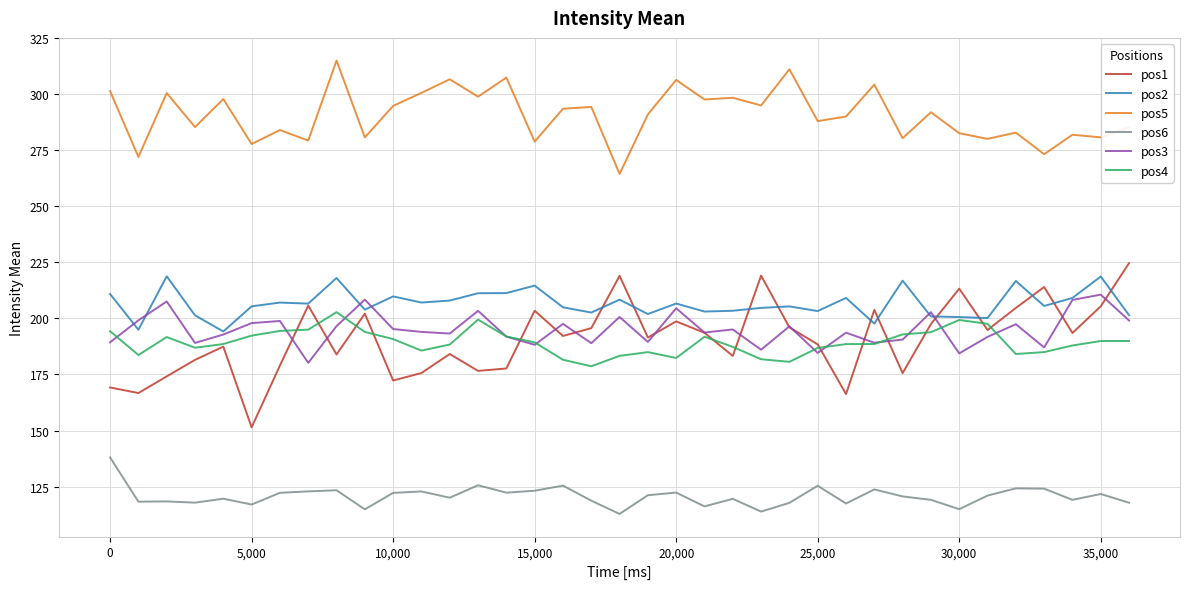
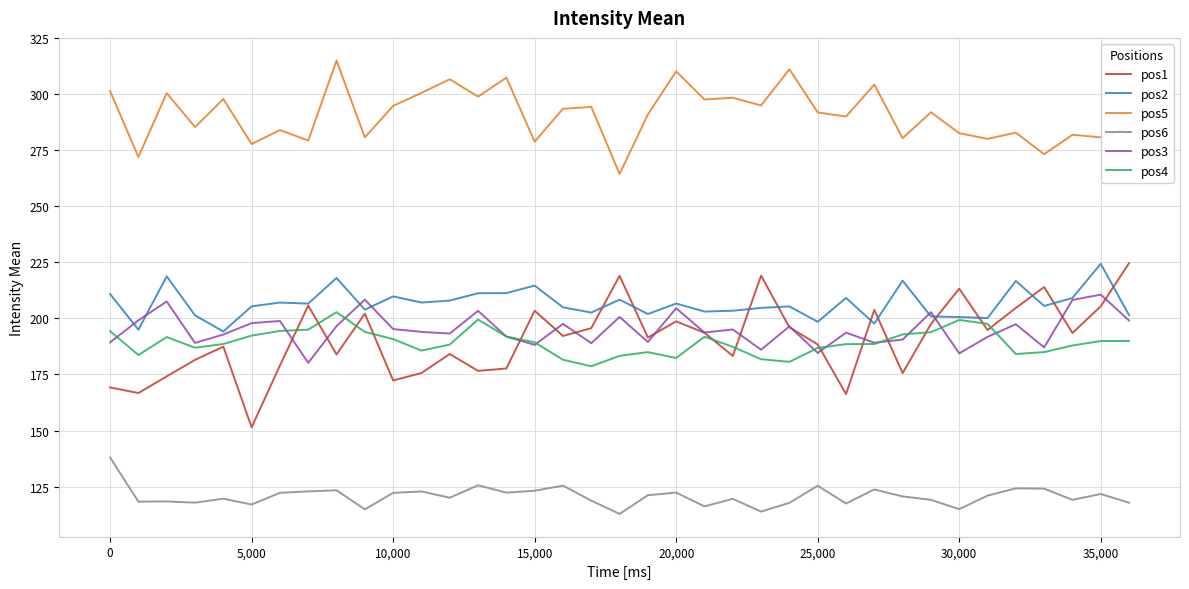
  {
    "pos1": {
      "0": 169,
      "5,000": 151,
      "10,000": 172,
      "15,000": 203,
      "20,000": 199,
      "25,000": 188,
      "30,000": 213,
      "35,000": 205
    },
    "pos2": {
      "0": 211,
      "5,000": 205,
      "10,000": 210,
      "15,000": 215,
      "20,000": 207,
-     "25,000": 203,
+     "25,000": 198,
      "30,000": 201,
-     "35,000": 219
+     "35,000": 224
    },
    "pos5": {
      "0": 301,
      "5,000": 278,
      "10,000": 295,
      "15,000": 279,
-     "20,000": 306,
-     "25,000": 288,
+     "20,000": 310,
+     "25,000": 292,
      "30,000": 283
    },
    "pos6": {
      "0": 138,
      "5,000": 117,
      "10,000": 122,
      "15,000": 123,
      "20,000": 122,
      "25,000": 125,
      "30,000": 115,
      "35,000": 122
    },
    "pos3": {
      "0": 189,
      "5,000": 198,
      "10,000": 195,
      "20,000": 205,
      "25,000": 185,
      "30,000": 184,
      "35,000": 211
    },
    "pos4": {
      "0": 194,
      "5,000": 192,
      "10,000": 191,
      "20,000": 182,
      "25,000": 187,
      "30,000": 199,
      "35,000": 190
    }
  }
